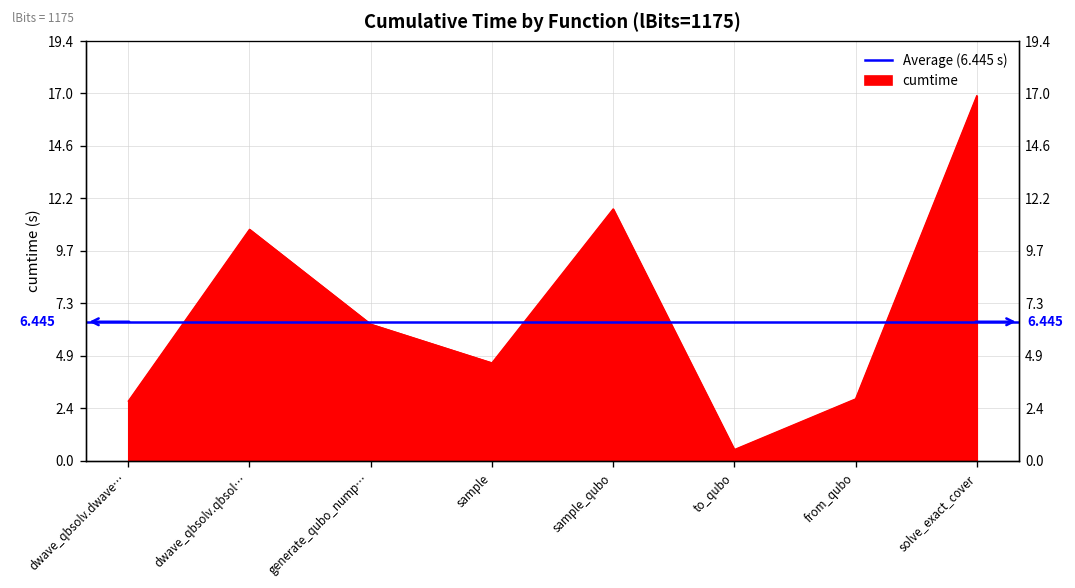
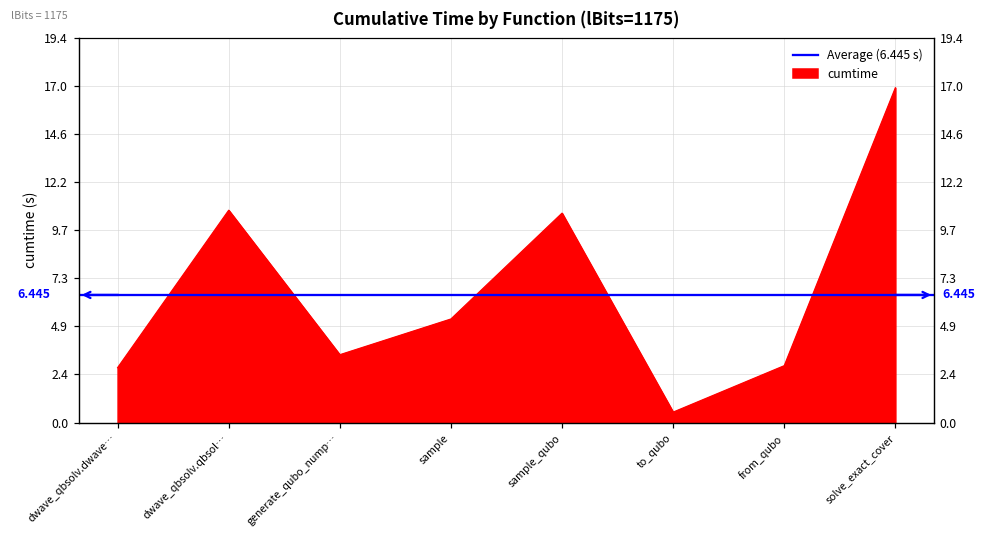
  {
    "dwave_qbsolv.dwave…": 2.8,
    "dwave_qbsolv.qbsol…": 10.7,
-   "generate_qubo_nump…": 6.3,
-   "sample": 4.5,
-   "sample_qubo": 11.7,
+   "generate_qubo_nump…": 3.4,
+   "sample": 5.2,
+   "sample_qubo": 10.6,
    "to_qubo": 0.5,
    "from_qubo": 2.9,
    "solve_exact_cover": 16.9
  }
